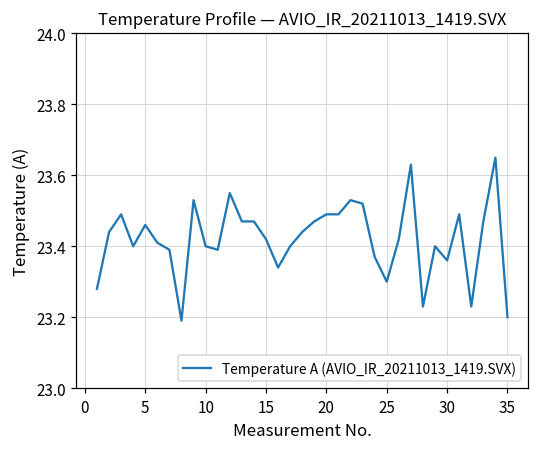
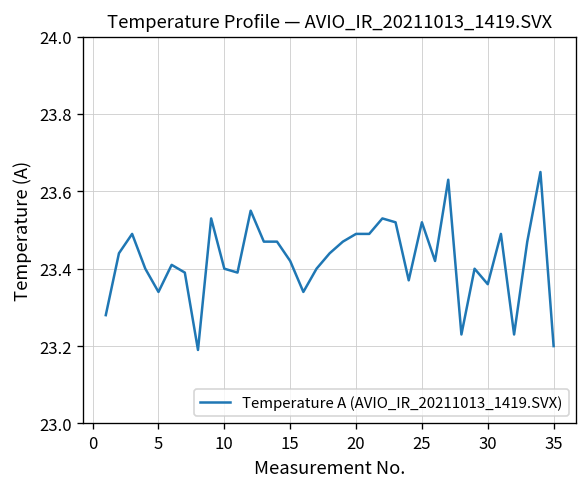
  {
-   "5": 23.46,
+   "5": 23.34,
    "10": 23.40,
    "15": 23.42,
    "20": 23.49,
-   "25": 23.30,
+   "25": 23.52,
    "30": 23.36,
    "35": 23.20
  }
